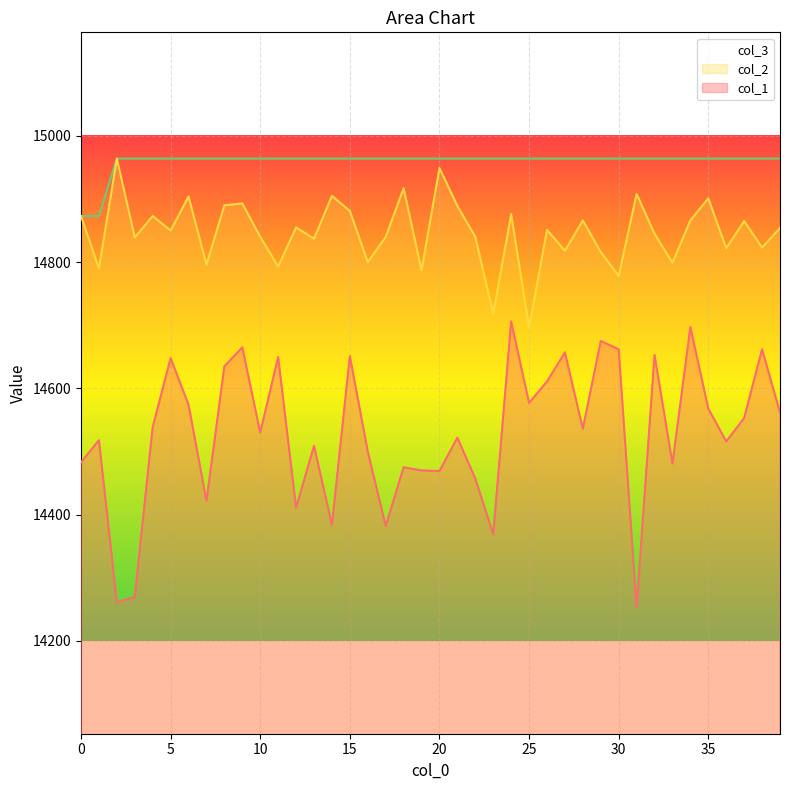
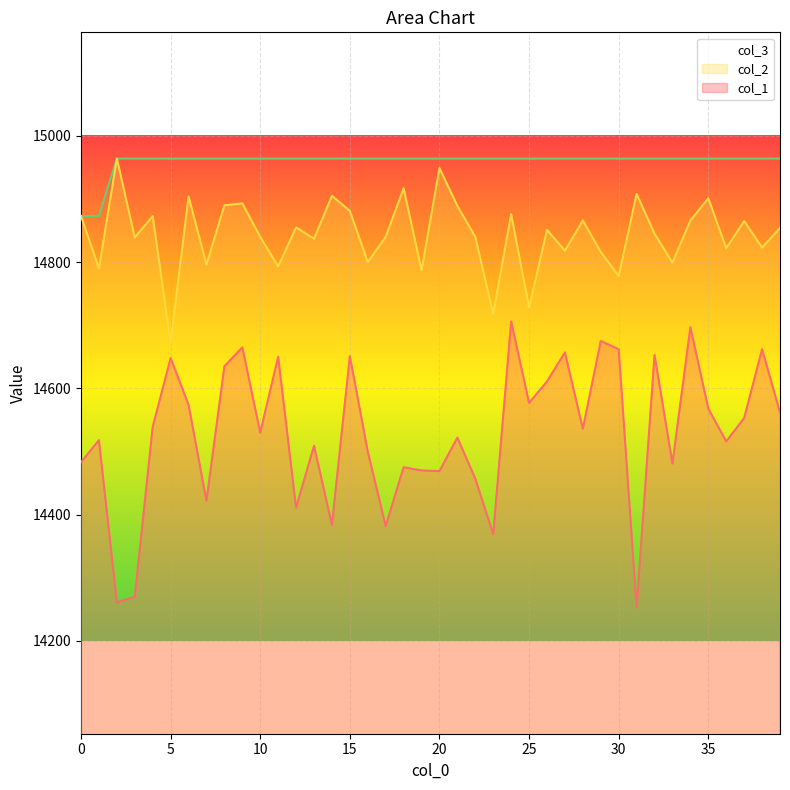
  {
    "col_3": {
      "5": 14960,
      "10": 14960,
      "15": 14960,
      "20": 14960,
      "25": 14960,
      "30": 14960,
      "35": 14960
    },
    "col_2": {
-     "5": 14850,
+     "5": 14670,
      "10": 14840,
      "15": 14880,
      "20": 14950,
-     "25": 14700,
+     "25": 14730,
      "30": 14780,
      "35": 14900
    },
    "col_1": {
      "0": 14480,
      "5": 14650,
      "10": 14530,
      "15": 14650,
      "20": 14470,
      "25": 14580,
      "30": 14660,
      "35": 14570
    }
  }
